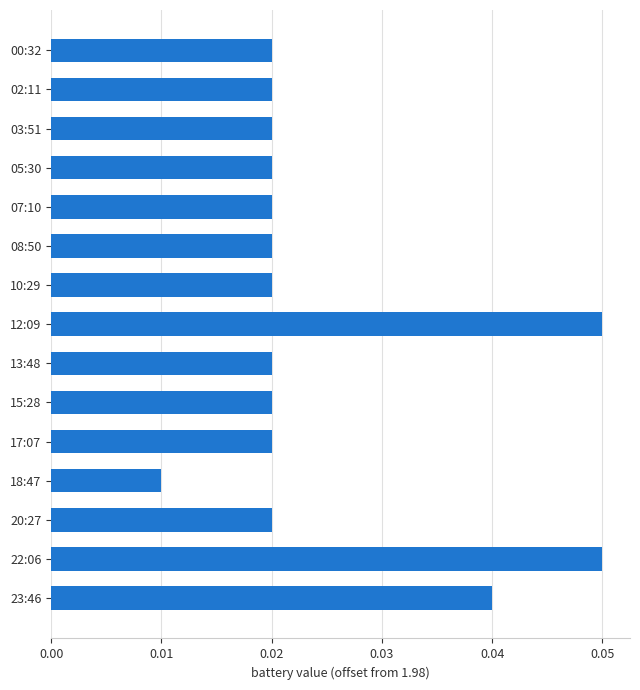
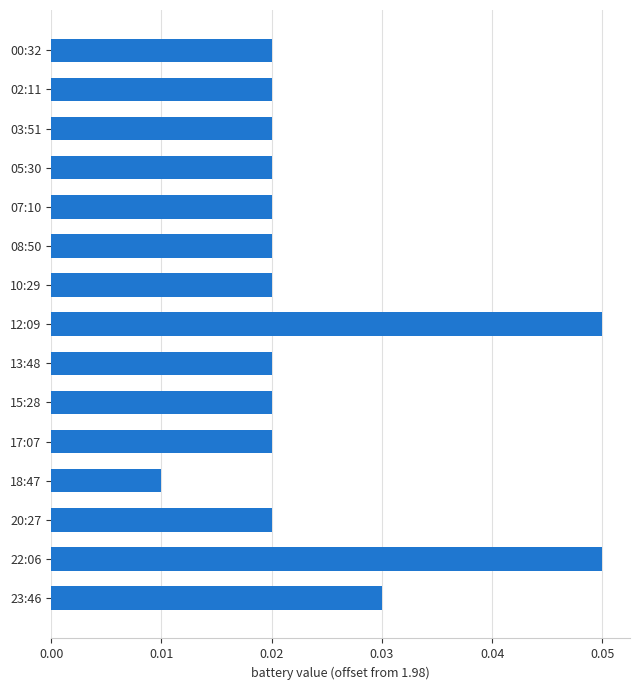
  {
    "00:32": 0.0200,
    "02:11": 0.0200,
    "03:51": 0.0200,
    "05:30": 0.0200,
    "07:10": 0.0200,
    "08:50": 0.0200,
    "10:29": 0.0200,
    "12:09": 0.0500,
    "13:48": 0.0200,
    "15:28": 0.0200,
    "17:07": 0.0200,
    "18:47": 0.0100,
    "20:27": 0.0200,
    "22:06": 0.0500,
-   "23:46": 0.0400
+   "23:46": 0.0300
  }
